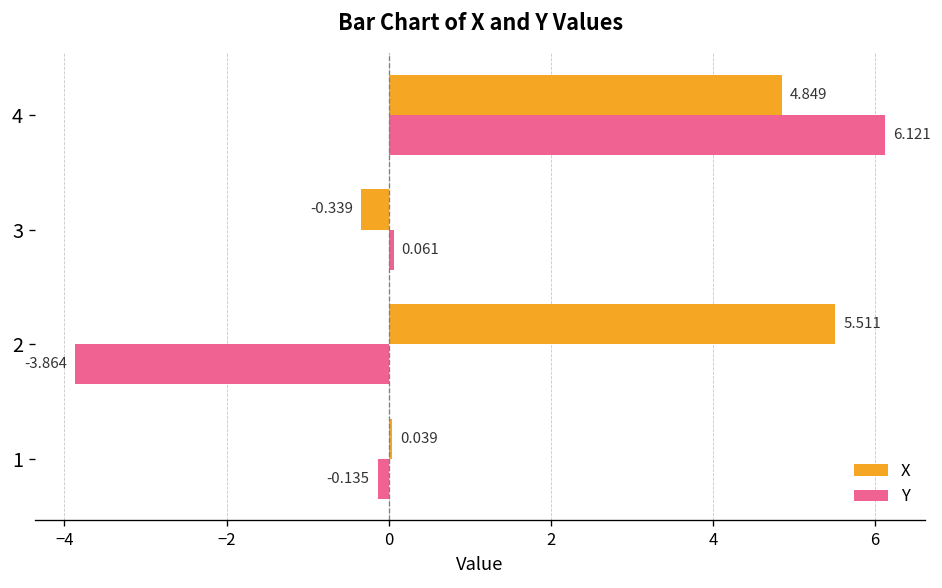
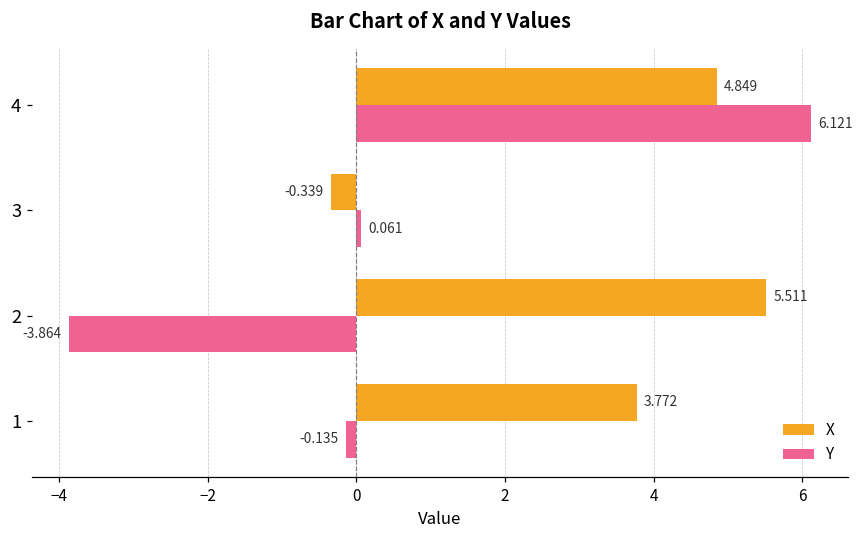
  {
    "X": {
      "4": 4.849,
      "3": -0.339,
      "2": 5.511,
-     "1": 0.039
+     "1": 3.772
    },
    "Y": {
      "4": 6.121,
      "3": 0.061,
      "2": -3.864,
      "1": -0.135
    }
  }
